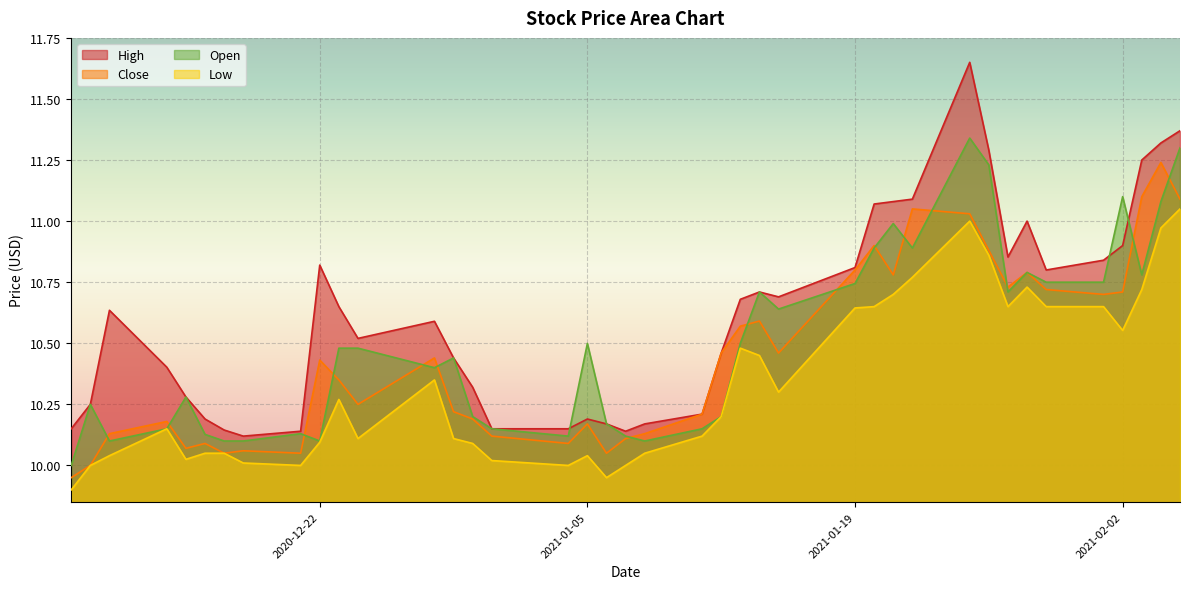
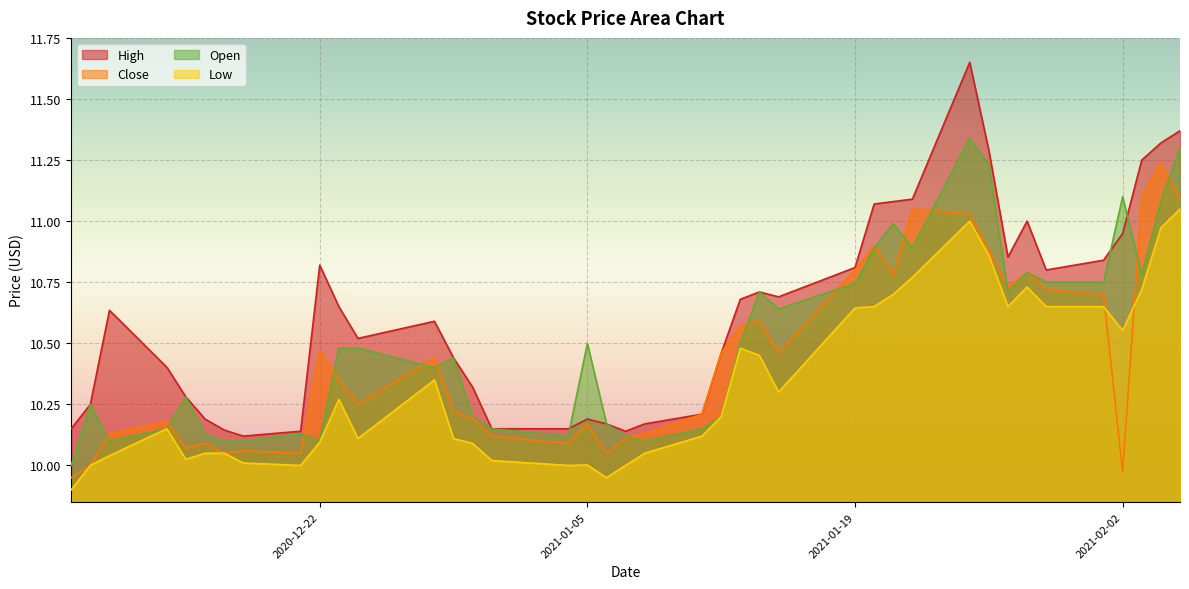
  {
    "High": {
      "2020-12-22": 10.82,
      "2021-01-05": 10.19,
-     "2021-02-02": 10.90
+     "2021-02-02": 10.95
    },
    "Close": {
-     "2020-12-22": 10.43,
+     "2020-12-22": 10.47,
      "2021-01-05": 10.17,
-     "2021-02-02": 10.71
+     "2021-02-02": 9.97
    },
    "Open": {
      "2021-01-05": 10.50,
      "2021-01-19": 10.74,
      "2021-02-02": 11.10
    },
    "Low": {
-     "2021-01-05": 10.04,
+     "2021-01-05": 10.00,
      "2021-01-19": 10.64,
      "2021-02-02": 10.55
    }
  }
